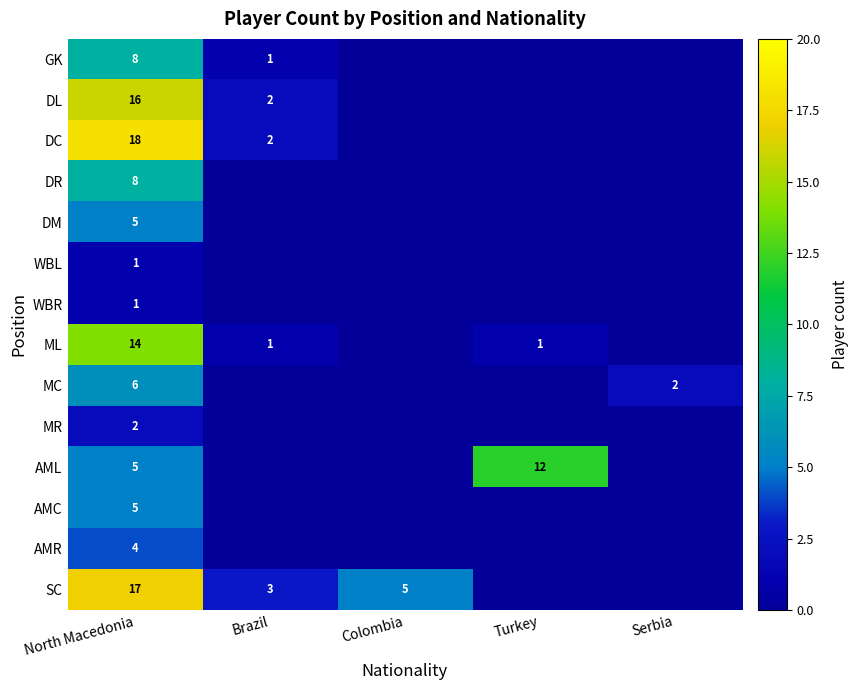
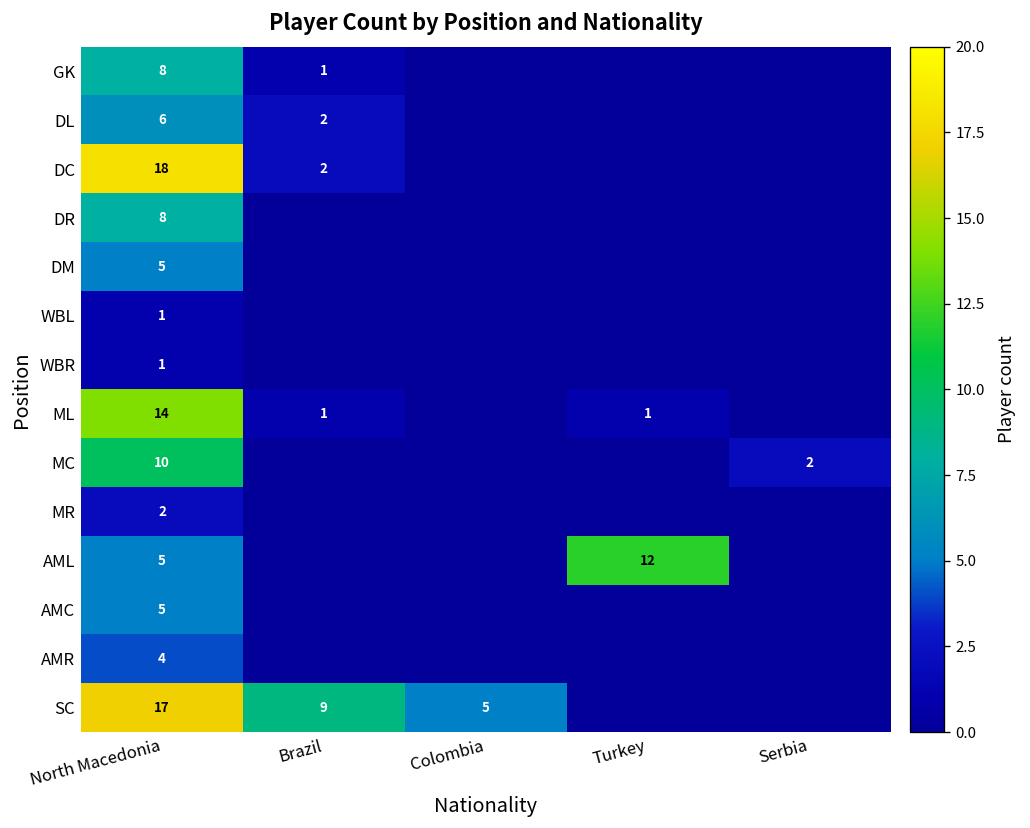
  {
    "GK": {
      "North Macedonia": 8,
      "Brazil": 1
    },
    "DL": {
-     "North Macedonia": 16,
+     "North Macedonia": 6,
      "Brazil": 2
    },
    "DC": {
      "North Macedonia": 18,
      "Brazil": 2
    },
    "DR": {
      "North Macedonia": 8
    },
    "DM": {
      "North Macedonia": 5
    },
    "WBL": {
      "North Macedonia": 1
    },
    "WBR": {
      "North Macedonia": 1
    },
    "ML": {
      "North Macedonia": 14,
      "Brazil": 1,
      "Turkey": 1
    },
    "MC": {
-     "North Macedonia": 6,
+     "North Macedonia": 10,
      "Serbia": 2
    },
    "MR": {
      "North Macedonia": 2
    },
    "AML": {
      "North Macedonia": 5,
      "Turkey": 12
    },
    "AMC": {
      "North Macedonia": 5
    },
    "AMR": {
      "North Macedonia": 4
    },
    "SC": {
      "North Macedonia": 17,
-     "Brazil": 3,
+     "Brazil": 9,
      "Colombia": 5
    }
  }
